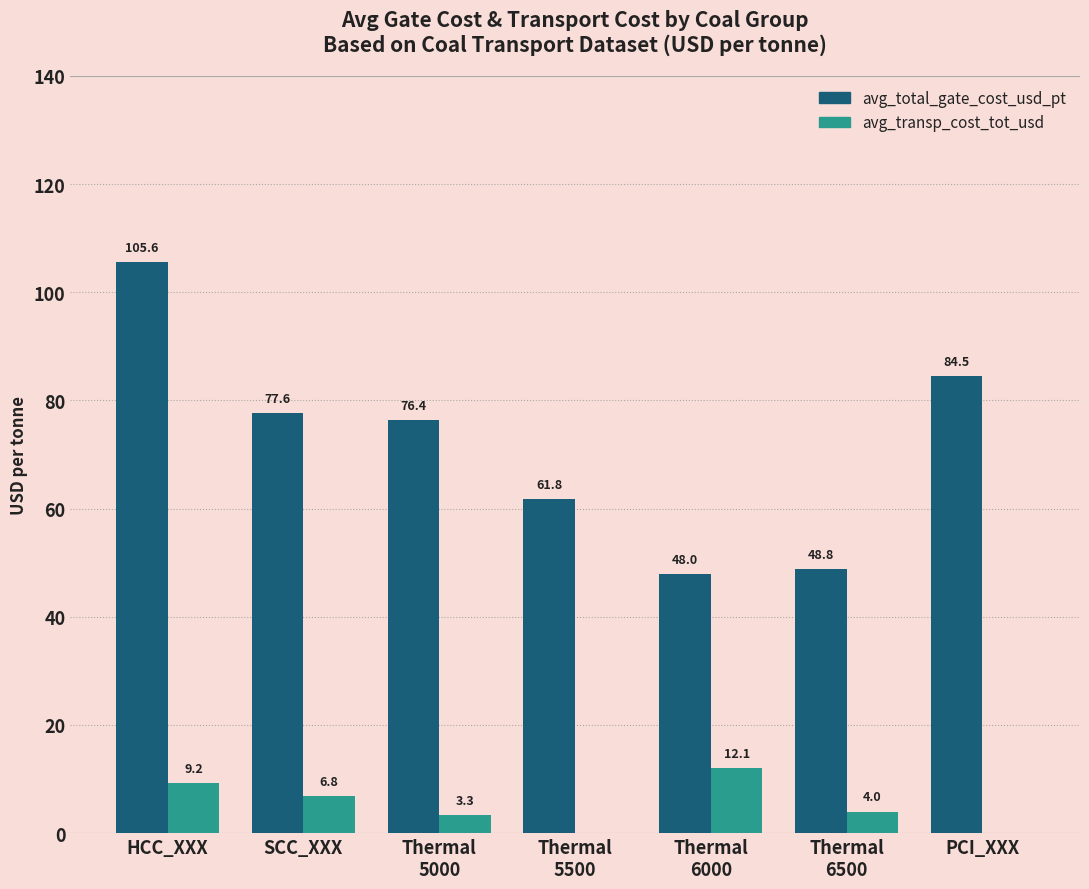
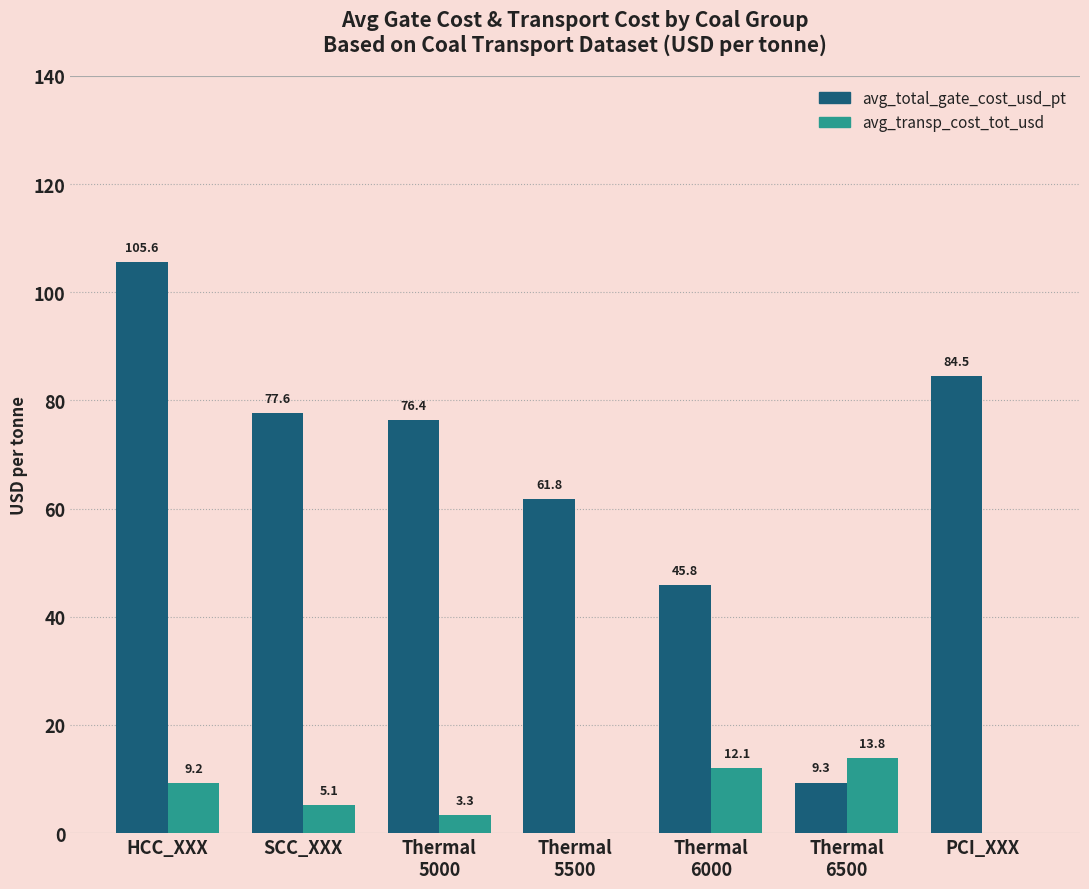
  {
    "avg_total_gate_cost_usd_pt": {
      "HCC_XXX": 105.6,
      "SCC_XXX": 77.6,
      "Thermal 5000": 76.4,
      "Thermal 5500": 61.8,
-     "Thermal 6000": 48.0,
-     "Thermal 6500": 48.8,
+     "Thermal 6000": 45.8,
+     "Thermal 6500": 9.3,
      "PCI_XXX": 84.5
    },
    "avg_transp_cost_tot_usd": {
      "HCC_XXX": 9.2,
-     "SCC_XXX": 6.8,
+     "SCC_XXX": 5.1,
      "Thermal 5000": 3.3,
      "Thermal 6000": 12.1,
-     "Thermal 6500": 4.0
+     "Thermal 6500": 13.8
    }
  }
